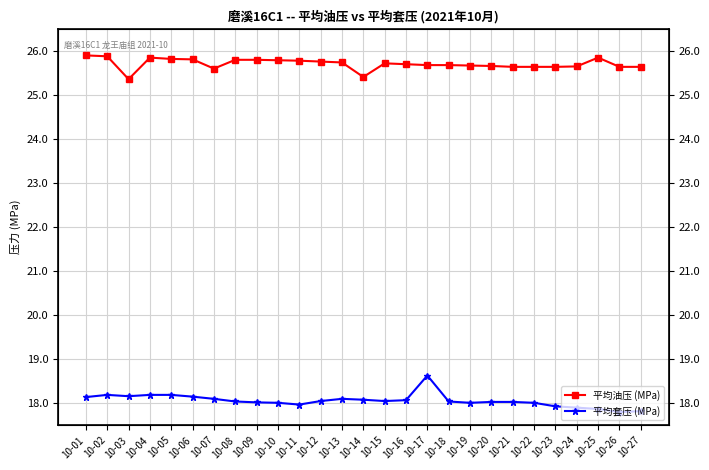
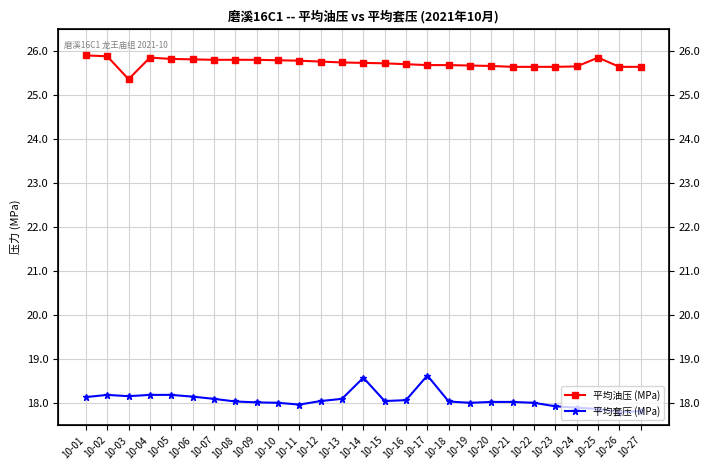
  {
    "平均油压 (MPa)": {
      "10-02": 25.9,
      "10-03": 25.4,
      "10-04": 25.9,
      "10-05": 25.8,
      "10-06": 25.8,
-     "10-07": 25.6,
+     "10-07": 25.8,
      "10-08": 25.8,
      "10-09": 25.8,
      "10-10": 25.8,
      "10-11": 25.8,
      "10-12": 25.8,
      "10-13": 25.7,
-     "10-14": 25.4,
+     "10-14": 25.7,
      "10-15": 25.7,
      "10-16": 25.7,
      "10-17": 25.7,
      "10-18": 25.7,
      "10-19": 25.7,
      "10-20": 25.7,
      "10-21": 25.6,
      "10-22": 25.6,
      "10-23": 25.6,
      "10-24": 25.7,
      "10-25": 25.9,
      "10-26": 25.6,
      "10-27": 25.6
    },
    "平均套压 (MPa)": {
      "10-01": 18.1,
      "10-02": 18.2,
      "10-03": 18.2,
      "10-04": 18.2,
      "10-05": 18.2,
      "10-06": 18.2,
      "10-07": 18.1,
      "10-08": 18.0,
      "10-09": 18.0,
      "10-10": 18.0,
      "10-11": 18.0,
      "10-12": 18.1,
      "10-13": 18.1,
-     "10-14": 18.1,
+     "10-14": 18.6,
      "10-15": 18.1,
      "10-16": 18.1,
      "10-17": 18.6,
      "10-18": 18.0,
      "10-19": 18.0,
      "10-20": 18.0,
      "10-21": 18.0,
      "10-22": 18.0,
      "10-23": 17.9
    }
  }
